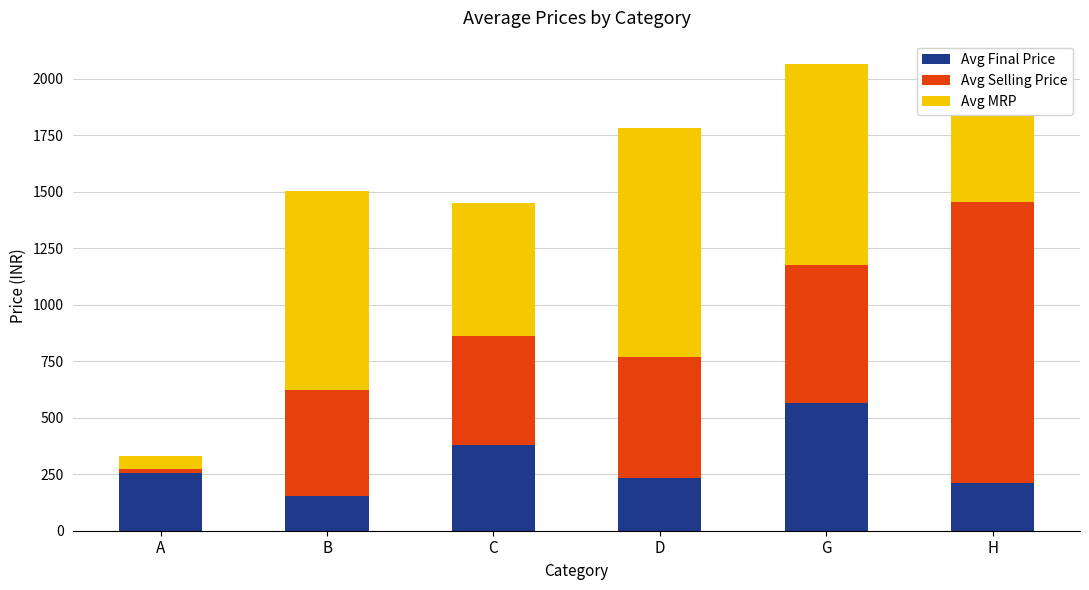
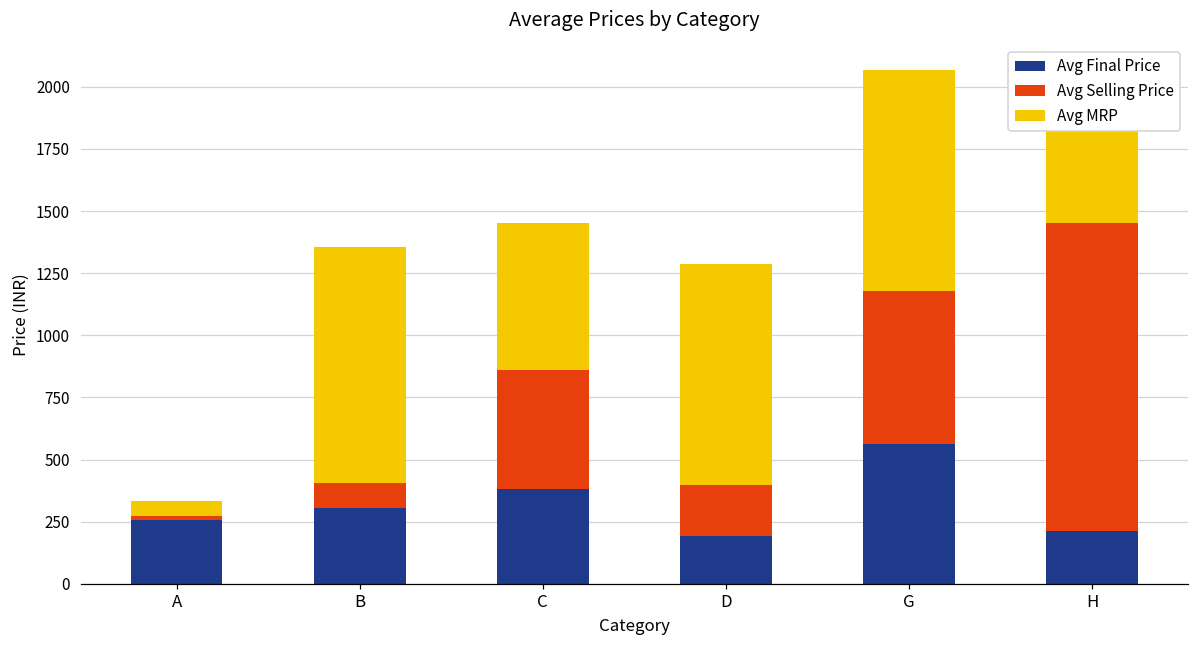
  {
    "Avg Final Price": {
      "A": 260,
-     "B": 150,
+     "B": 310,
      "C": 380,
-     "D": 230,
+     "D": 190,
      "G": 560,
      "H": 210
    },
    "Avg Selling Price": {
      "A": 20,
-     "B": 470,
+     "B": 100,
      "C": 480,
-     "D": 540,
+     "D": 210,
      "G": 610,
      "H": 1240
    },
    "Avg MRP": {
      "A": 60,
-     "B": 880,
+     "B": 950,
      "C": 590,
-     "D": 1010,
+     "D": 890,
      "G": 890
    }
  }
